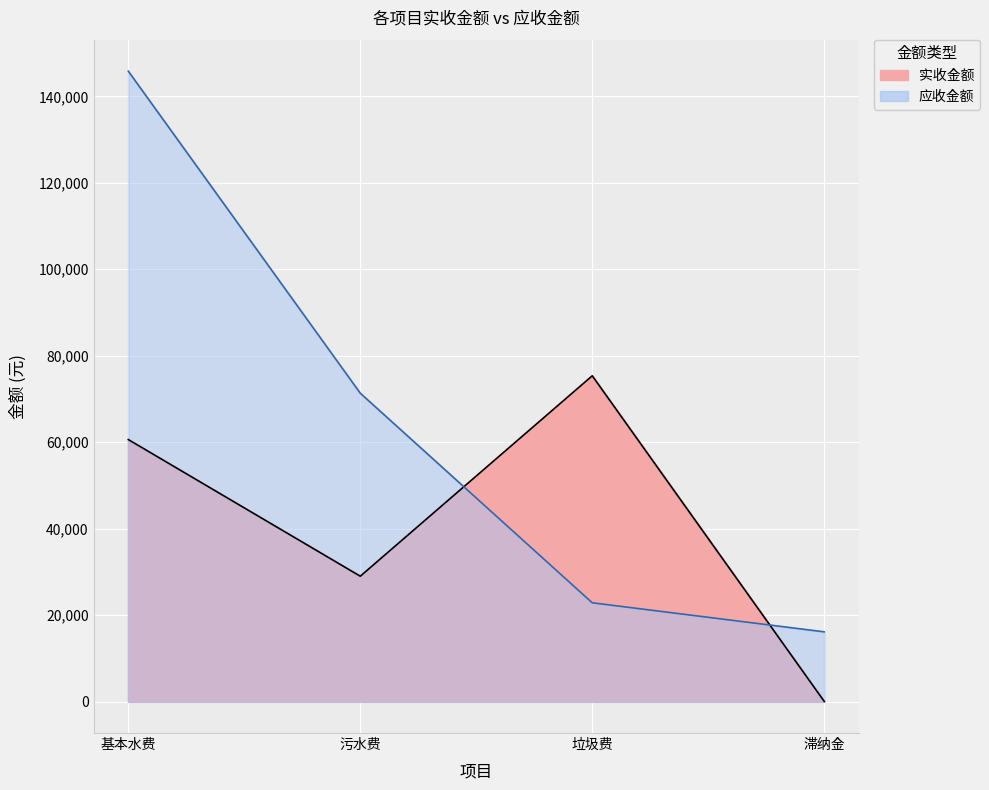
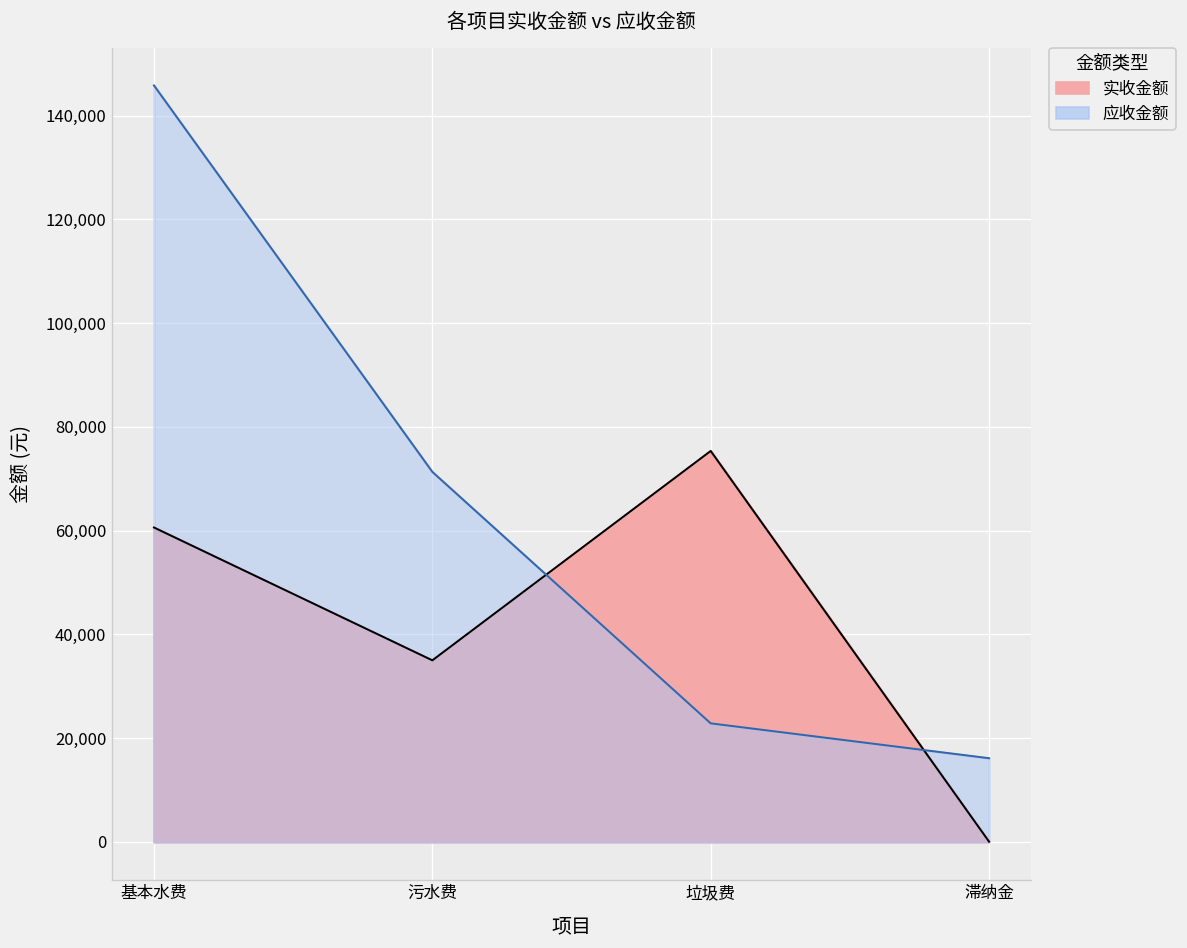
  {
    "实收金额": {
      "基本水费": "61,000",
-     "污水费": "29,000",
+     "污水费": "35,000",
      "垃圾费": "75,000",
      "滞纳金": "0"
    },
    "应收金额": {
      "基本水费": "146,000",
      "污水费": "71,000",
      "垃圾费": "23,000",
      "滞纳金": "16,000"
    }
  }
